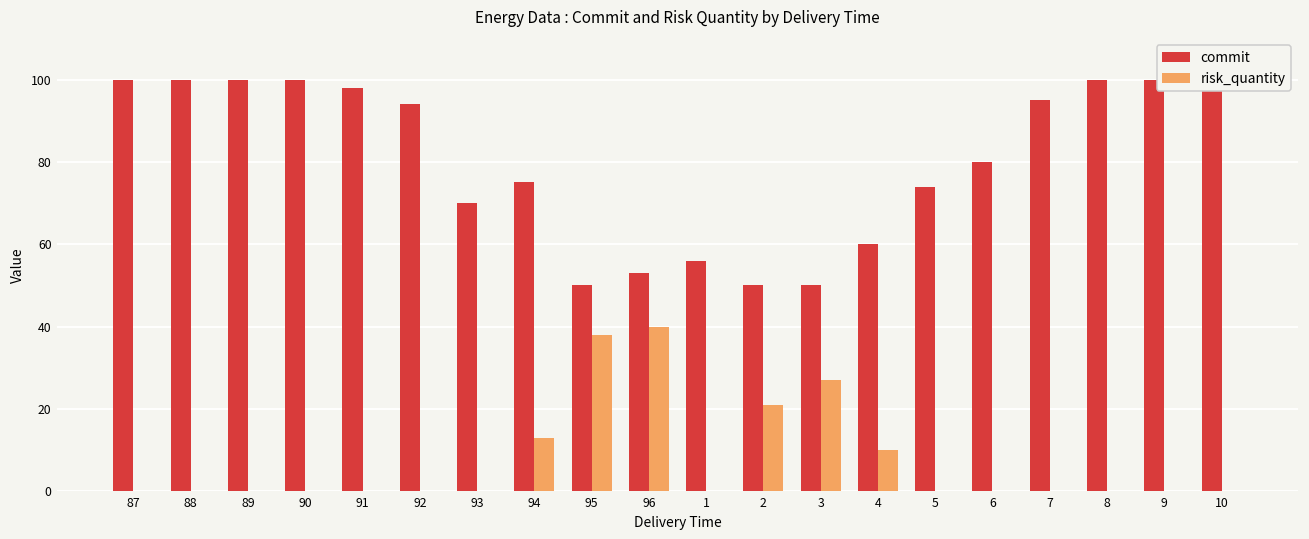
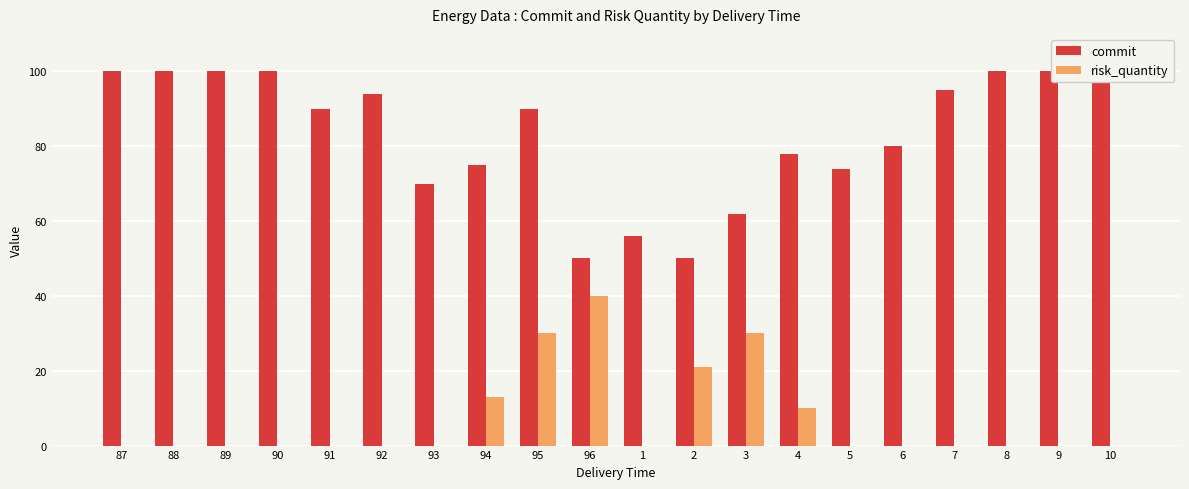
  {
    "commit": {
      "87": 100,
      "88": 100,
      "89": 100,
      "90": 100,
-     "91": 98,
+     "91": 90,
      "92": 94,
      "93": 70,
      "94": 75,
-     "95": 50,
-     "96": 53,
+     "95": 90,
+     "96": 50,
      "1": 56,
      "2": 50,
-     "3": 50,
-     "4": 60,
+     "3": 62,
+     "4": 78,
      "5": 74,
      "6": 80,
      "7": 95,
      "8": 100,
      "9": 100
    },
    "risk_quantity": {
      "87": 0,
      "88": 0,
      "89": 0,
      "90": 0,
      "91": 0,
      "92": 0,
      "93": 0,
      "94": 13,
-     "95": 38,
+     "95": 30,
      "96": 40,
      "1": 0,
      "2": 21,
-     "3": 27,
+     "3": 30,
      "4": 10,
      "5": 0,
      "6": 0,
      "7": 0,
      "8": 0,
      "9": 0,
      "10": 0
    }
  }
